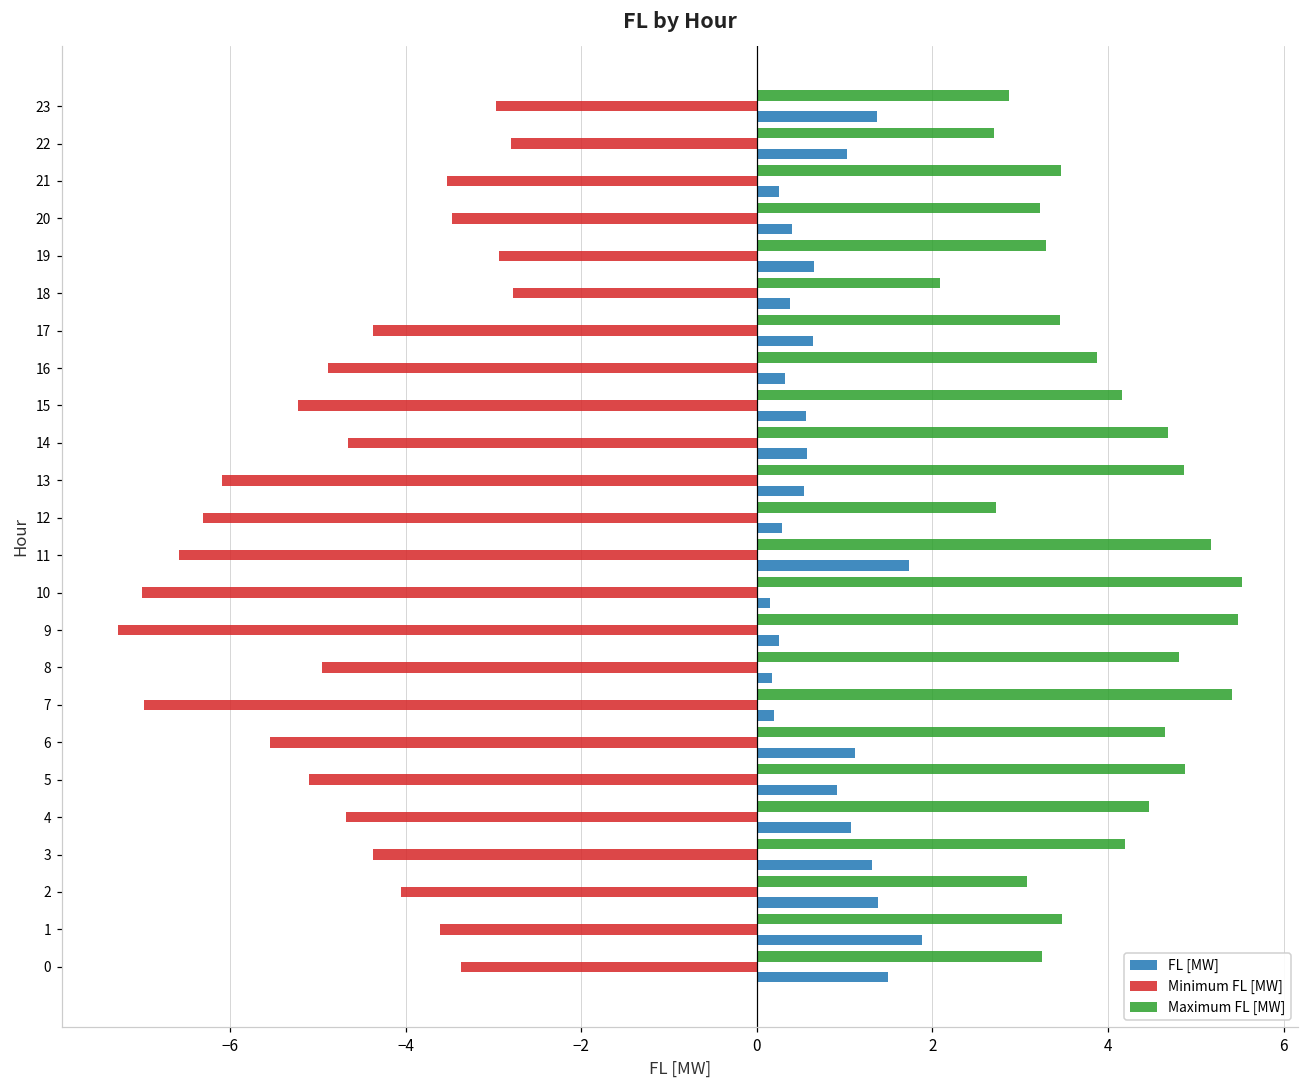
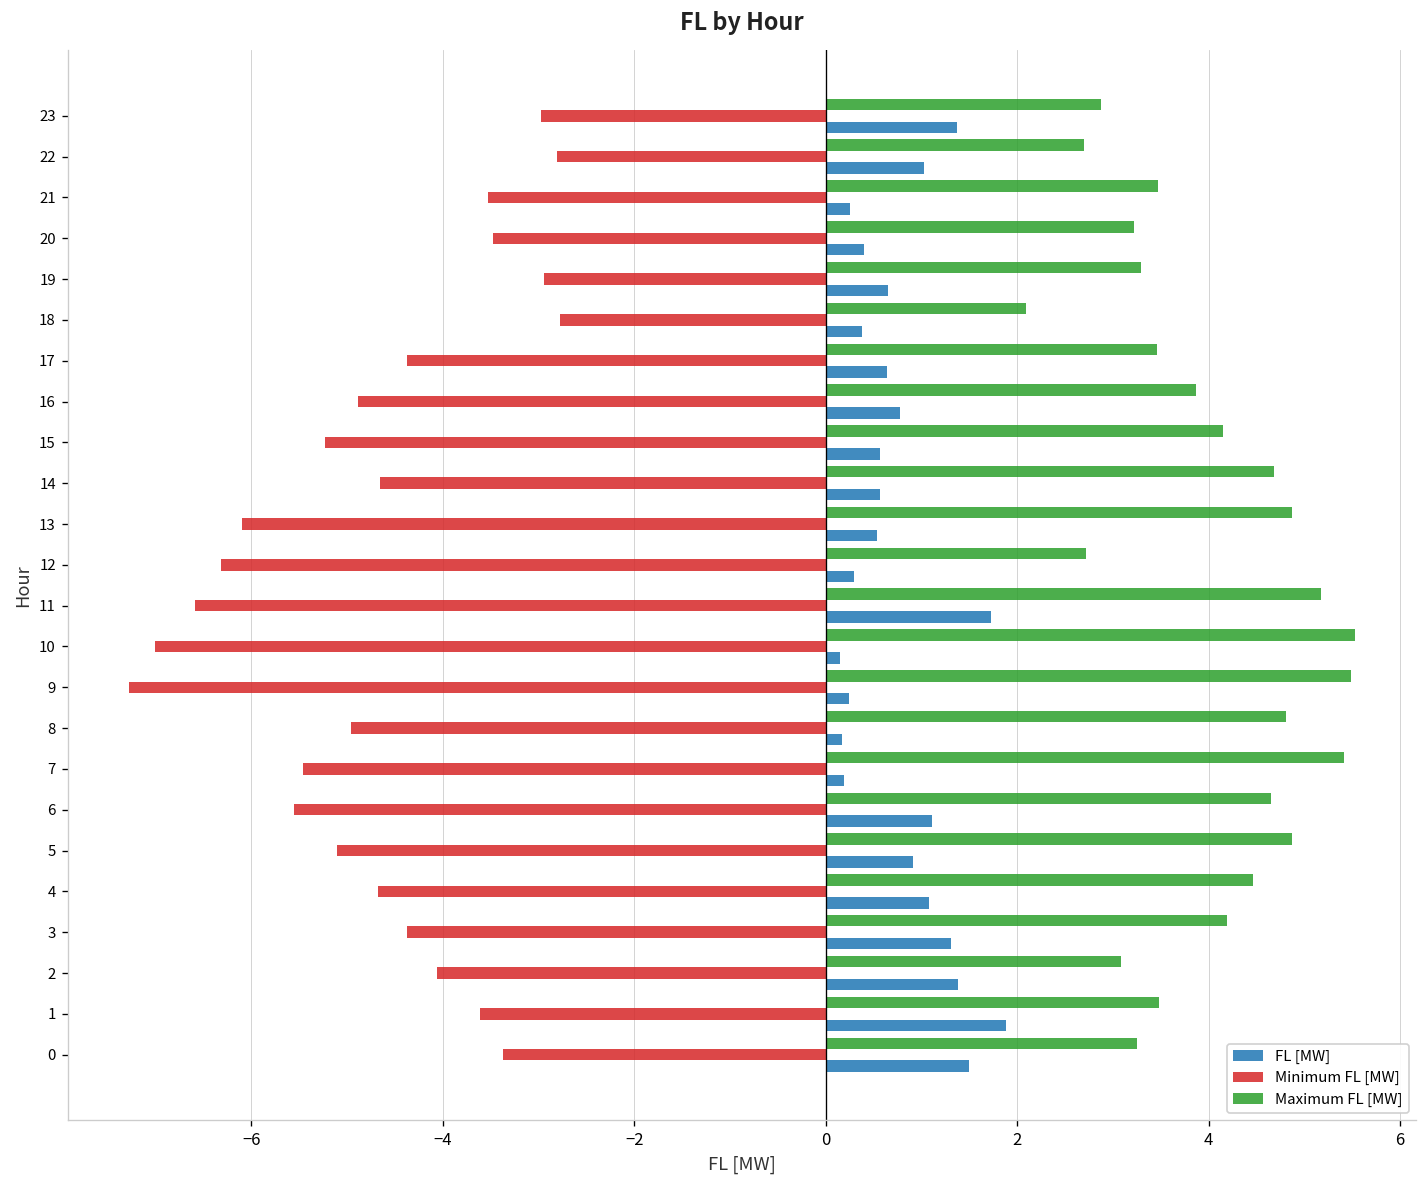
  {
    "FL [MW]": {
      "23": 1.4,
      "22": 1.0,
      "21": 0.2,
      "20": 0.4,
      "19": 0.7,
      "18": 0.4,
      "17": 0.6,
-     "16": 0.3,
+     "16": 0.8,
      "15": 0.6,
      "14": 0.6,
      "13": 0.5,
      "12": 0.3,
      "11": 1.7,
      "10": 0.1,
      "9": 0.2,
      "8": 0.2,
      "7": 0.2,
      "6": 1.1,
      "5": 0.9,
      "4": 1.1,
      "3": 1.3,
      "2": 1.4,
      "1": 1.9,
      "0": 1.5
    },
    "Minimum FL [MW]": {
      "23": -3.0,
      "22": -2.8,
      "21": -3.5,
      "20": -3.5,
      "19": -2.9,
      "18": -2.8,
      "17": -4.4,
      "16": -4.9,
      "15": -5.2,
      "14": -4.7,
      "13": -6.1,
      "12": -6.3,
      "11": -6.6,
      "10": -7.0,
      "9": -7.3,
      "8": -5.0,
-     "7": -7.0,
+     "7": -5.5,
      "6": -5.5,
      "5": -5.1,
      "4": -4.7,
      "3": -4.4,
      "2": -4.1,
      "1": -3.6,
      "0": -3.4
    },
    "Maximum FL [MW]": {
      "23": 2.9,
      "22": 2.7,
      "21": 3.5,
      "20": 3.2,
      "19": 3.3,
      "18": 2.1,
      "17": 3.5,
      "16": 3.9,
      "15": 4.2,
      "14": 4.7,
      "13": 4.9,
      "12": 2.7,
      "11": 5.2,
      "10": 5.5,
      "9": 5.5,
      "8": 4.8,
      "7": 5.4,
      "6": 4.6,
      "5": 4.9,
      "4": 4.5,
      "3": 4.2,
      "2": 3.1,
      "1": 3.5,
      "0": 3.2
    }
  }
